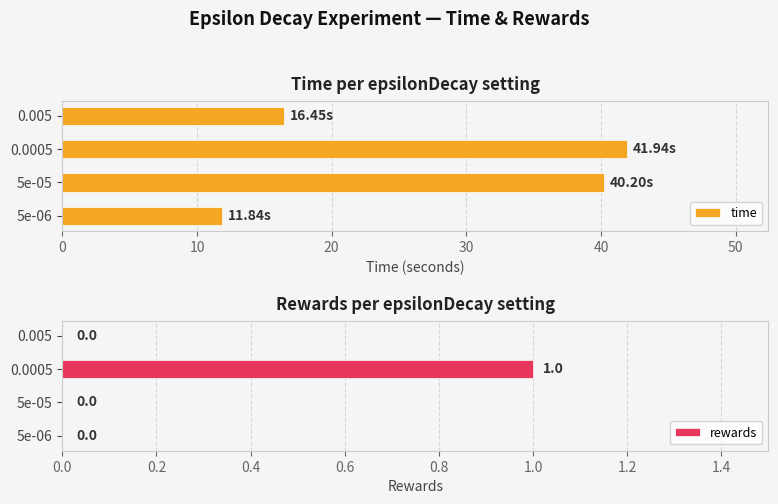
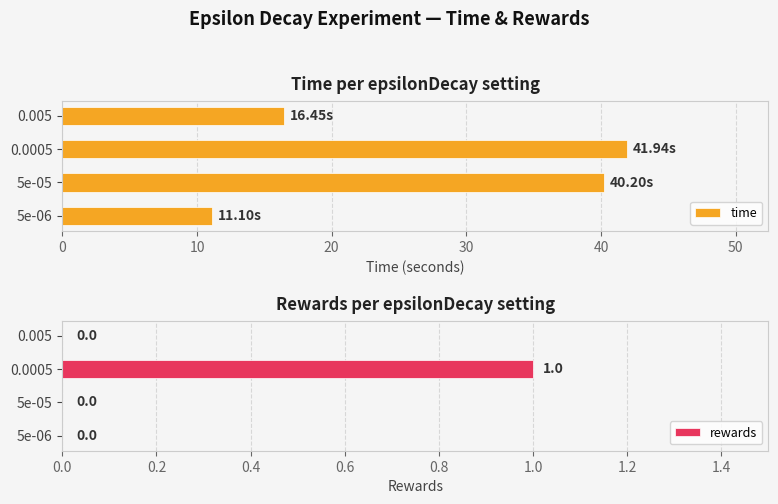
  {
    "Time per epsilonDecay setting": {
      "0.005": "16.45s",
      "0.0005": "41.94s",
      "5e-05": "40.20s",
-     "5e-06": "11.84s"
+     "5e-06": "11.10s"
    },
    "Rewards per epsilonDecay setting": {
      "0.005": "0.0",
      "0.0005": "1.0",
      "5e-05": "0.0",
      "5e-06": "0.0"
    }
  }
